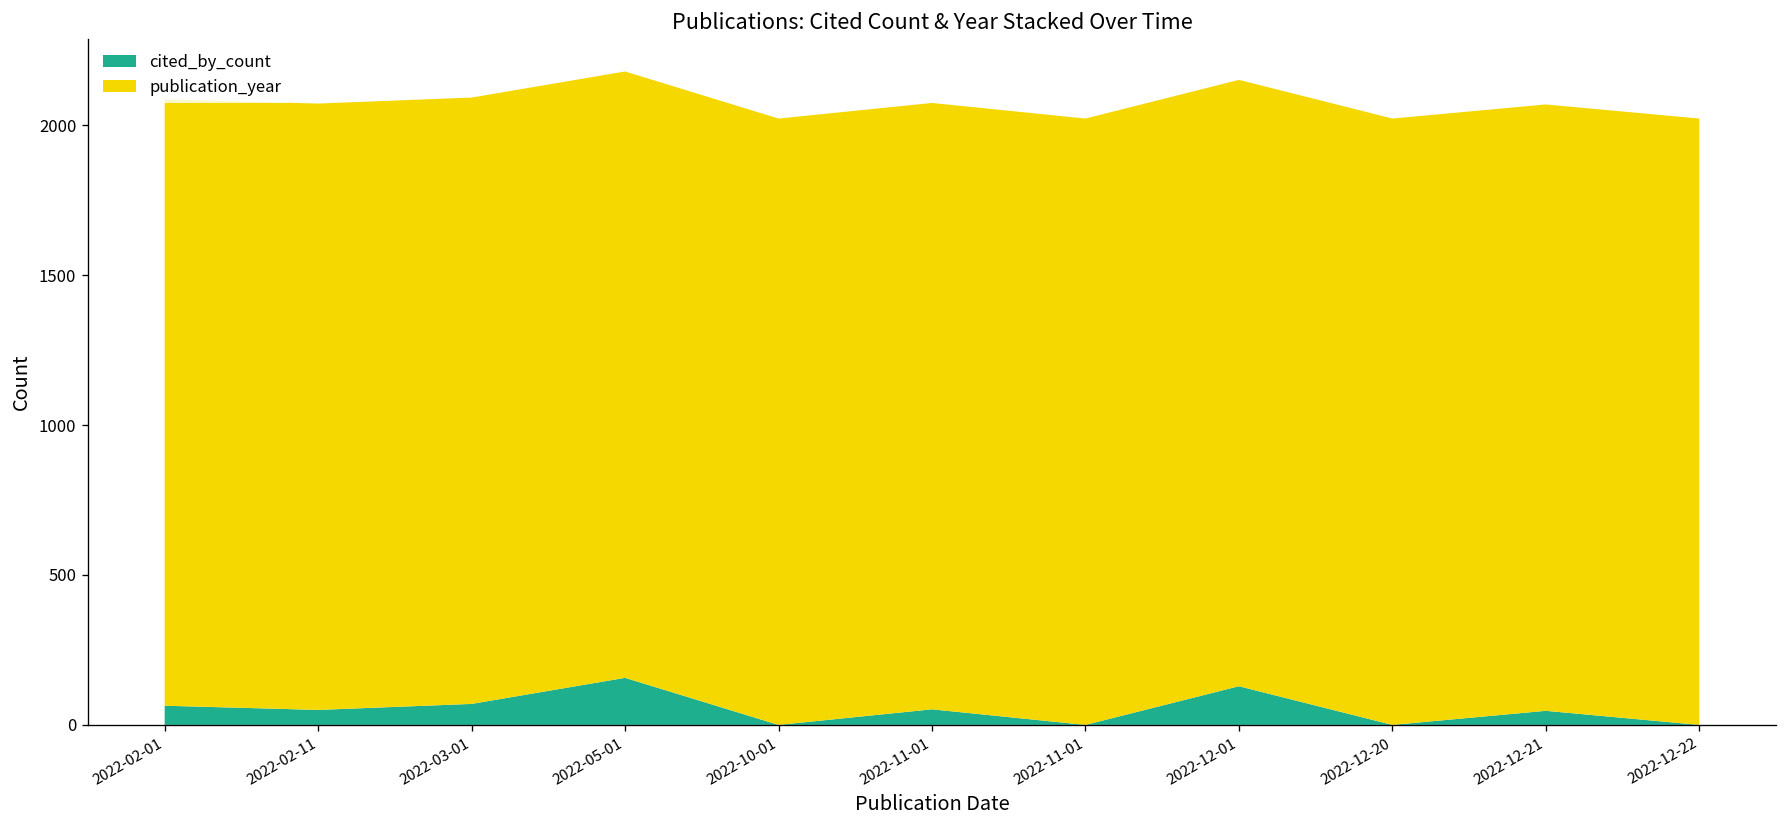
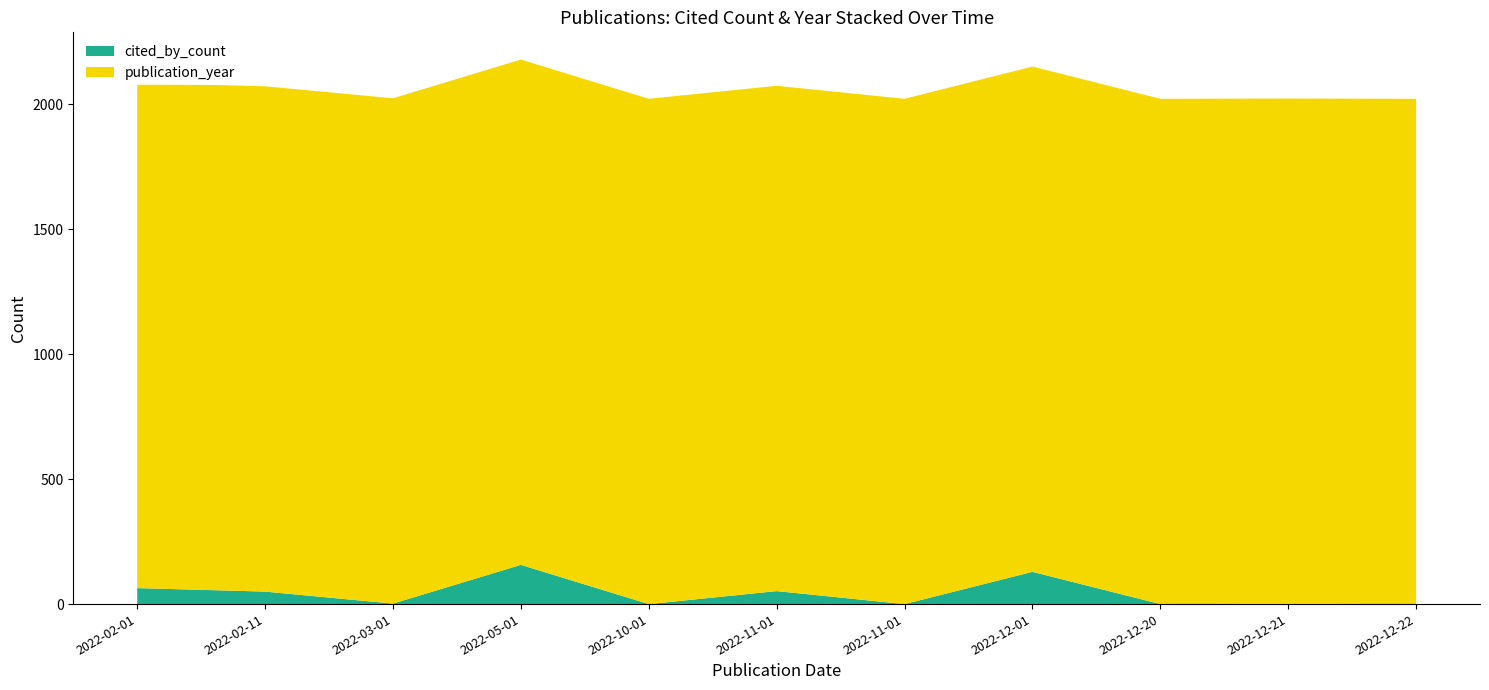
  {
    "cited_by_count": {
-     "2022-03-01": 70,
-     "2022-12-21": 50
+     "2022-03-01": 0,
+     "2022-12-21": 0
    },
    "publication_year": {
      "2022-02-11": 2020,
      "2022-03-01": 2020,
      "2022-05-01": 2020,
      "2022-10-01": 2020,
      "2022-12-01": 2020,
      "2022-12-20": 2020,
      "2022-12-21": 2020,
      "2022-12-22": 2020
    }
  }
